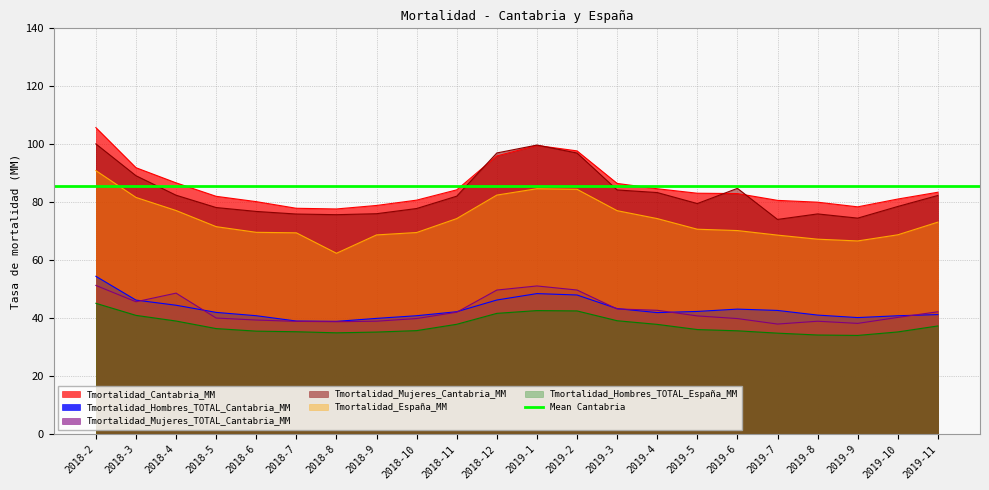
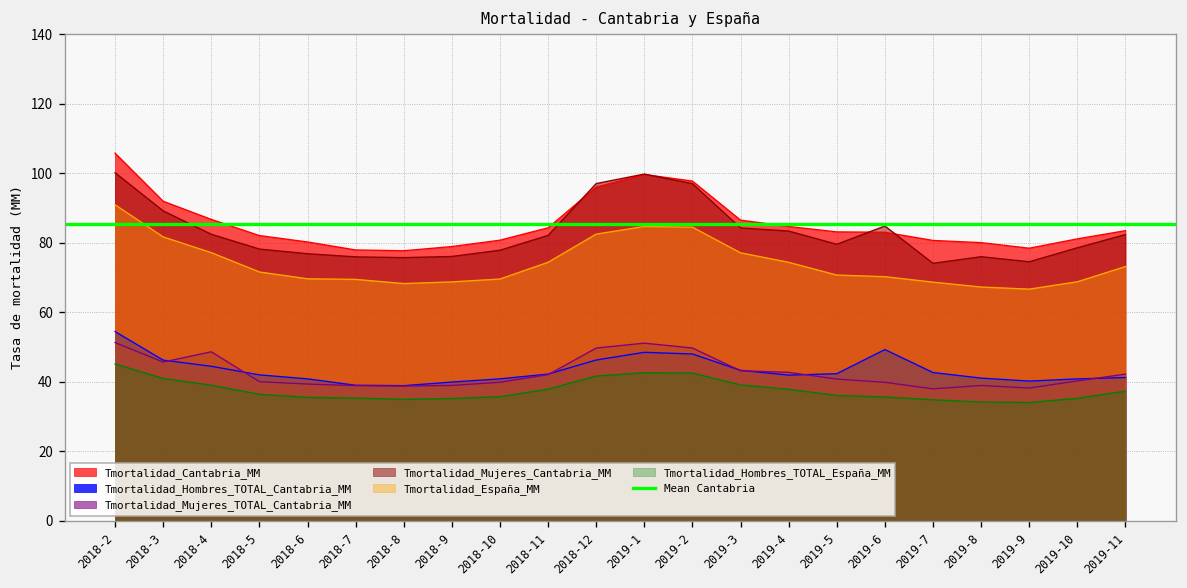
  {
    "Tmortalidad_Cantabria_MM": {
      "2018-2": 106,
      "2018-3": 92,
      "2018-4": 87,
      "2018-5": 82,
      "2018-6": 80,
      "2018-7": 78,
      "2018-8": 78,
      "2018-9": 79,
      "2018-10": 81,
      "2018-11": 84,
      "2018-12": 96,
      "2019-3": 86,
      "2019-4": 85,
      "2019-5": 83,
      "2019-6": 83,
      "2019-7": 81,
      "2019-8": 80,
      "2019-9": 78,
      "2019-10": 81,
      "2019-11": 83
    },
    "Tmortalidad_Hombres_TOTAL_Cantabria_MM": {
      "2018-2": 54,
      "2018-4": 44,
      "2018-5": 42,
      "2018-6": 41,
      "2018-9": 40,
      "2018-10": 41,
      "2018-12": 46,
      "2019-1": 48,
      "2019-2": 48,
      "2019-5": 42,
-     "2019-6": 43,
+     "2019-6": 49,
      "2019-7": 43,
      "2019-8": 41,
      "2019-9": 40,
      "2019-11": 41
    },
    "Tmortalidad_Mujeres_TOTAL_Cantabria_MM": {
      "2018-2": 51,
      "2018-4": 49,
      "2018-5": 40,
      "2018-6": 39,
      "2018-9": 39,
      "2018-10": 40,
      "2018-12": 50,
      "2019-1": 51,
      "2019-2": 50,
      "2019-5": 41,
      "2019-6": 40,
      "2019-7": 38,
      "2019-8": 39,
      "2019-9": 38,
      "2019-11": 42
    },
    "Tmortalidad_Mujeres_Cantabria_MM": {
      "2018-2": 100,
      "2018-3": 89,
      "2018-4": 82,
      "2018-5": 78,
      "2018-6": 77,
      "2018-7": 76,
      "2018-8": 76,
      "2018-9": 76,
      "2018-10": 78,
      "2018-11": 82,
      "2018-12": 97,
      "2019-3": 84,
      "2019-4": 83,
      "2019-5": 80,
      "2019-6": 85,
      "2019-7": 74,
      "2019-8": 76,
      "2019-9": 75,
      "2019-10": 79,
      "2019-11": 82
    },
    "Tmortalidad_España_MM": {
      "2018-2": 91,
      "2018-3": 82,
      "2018-4": 77,
      "2018-5": 72,
      "2018-6": 70,
      "2018-7": 69,
-     "2018-8": 62,
+     "2018-8": 68,
      "2018-9": 69,
      "2018-10": 70,
      "2018-11": 74,
      "2018-12": 82,
      "2019-1": 85,
      "2019-2": 84,
      "2019-3": 77,
      "2019-4": 74,
      "2019-5": 71,
      "2019-6": 70,
      "2019-7": 69,
      "2019-8": 67,
      "2019-9": 67,
      "2019-10": 69,
      "2019-11": 73
    },
    "Tmortalidad_Hombres_TOTAL_España_MM": {
      "2018-2": 45,
      "2018-3": 41,
      "2018-4": 39,
      "2018-5": 36,
      "2018-6": 36,
      "2018-7": 35,
      "2018-8": 35,
      "2018-9": 35,
      "2018-10": 36,
      "2018-11": 38,
      "2018-12": 42,
      "2019-1": 43,
      "2019-2": 43,
      "2019-3": 39,
      "2019-4": 38,
      "2019-5": 36,
      "2019-6": 36,
      "2019-7": 35,
      "2019-8": 34,
      "2019-9": 34,
      "2019-10": 35,
      "2019-11": 37
    }
  }
